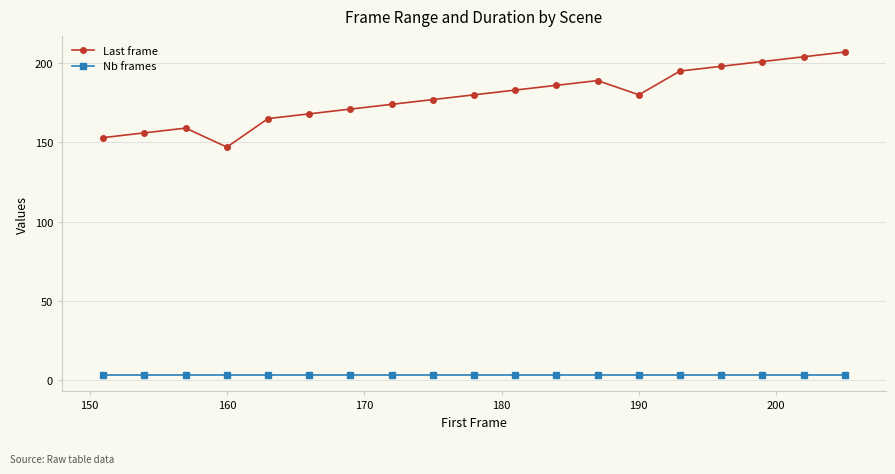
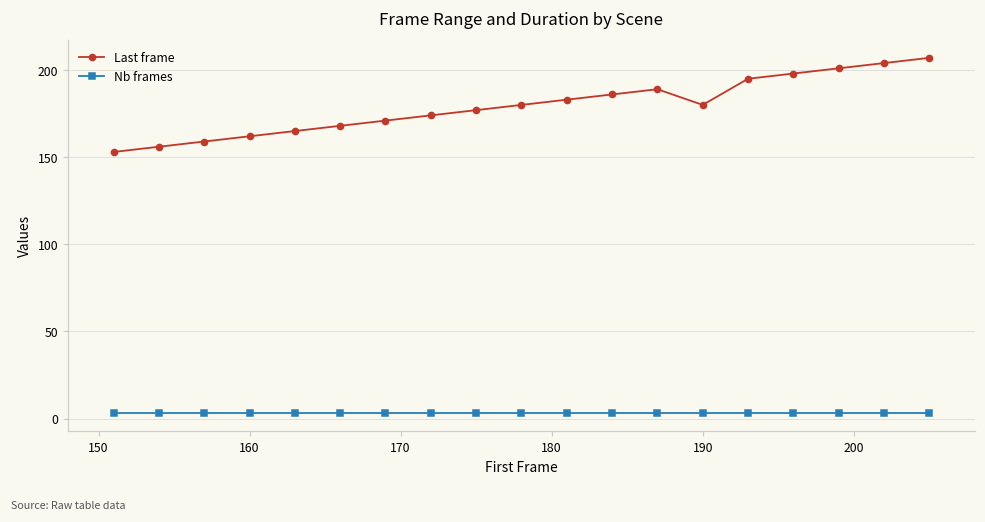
  {
    "Last frame": {
-     "160": 147,
+     "160": 162,
      "190": 180
    },
    "Nb frames": {
      "160": 3,
      "190": 3
    }
  }
